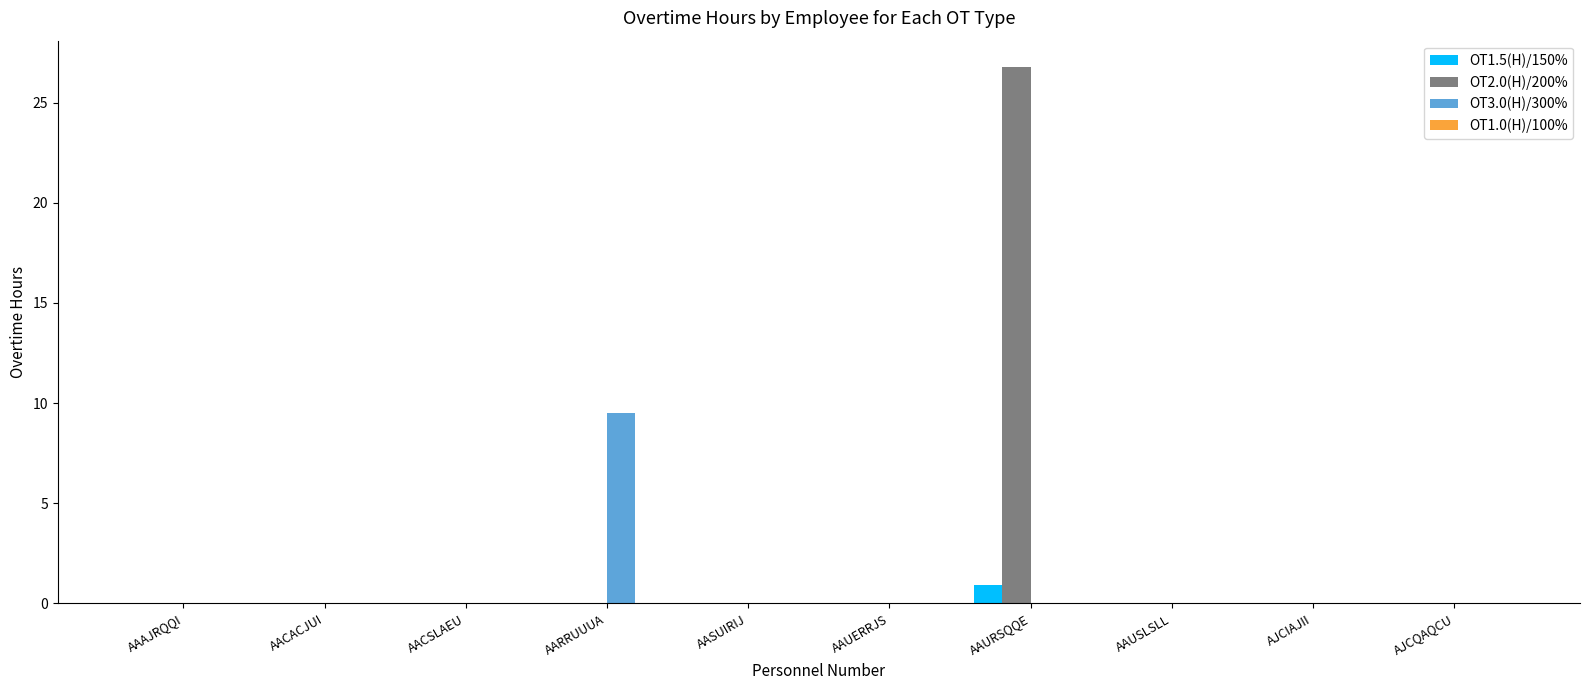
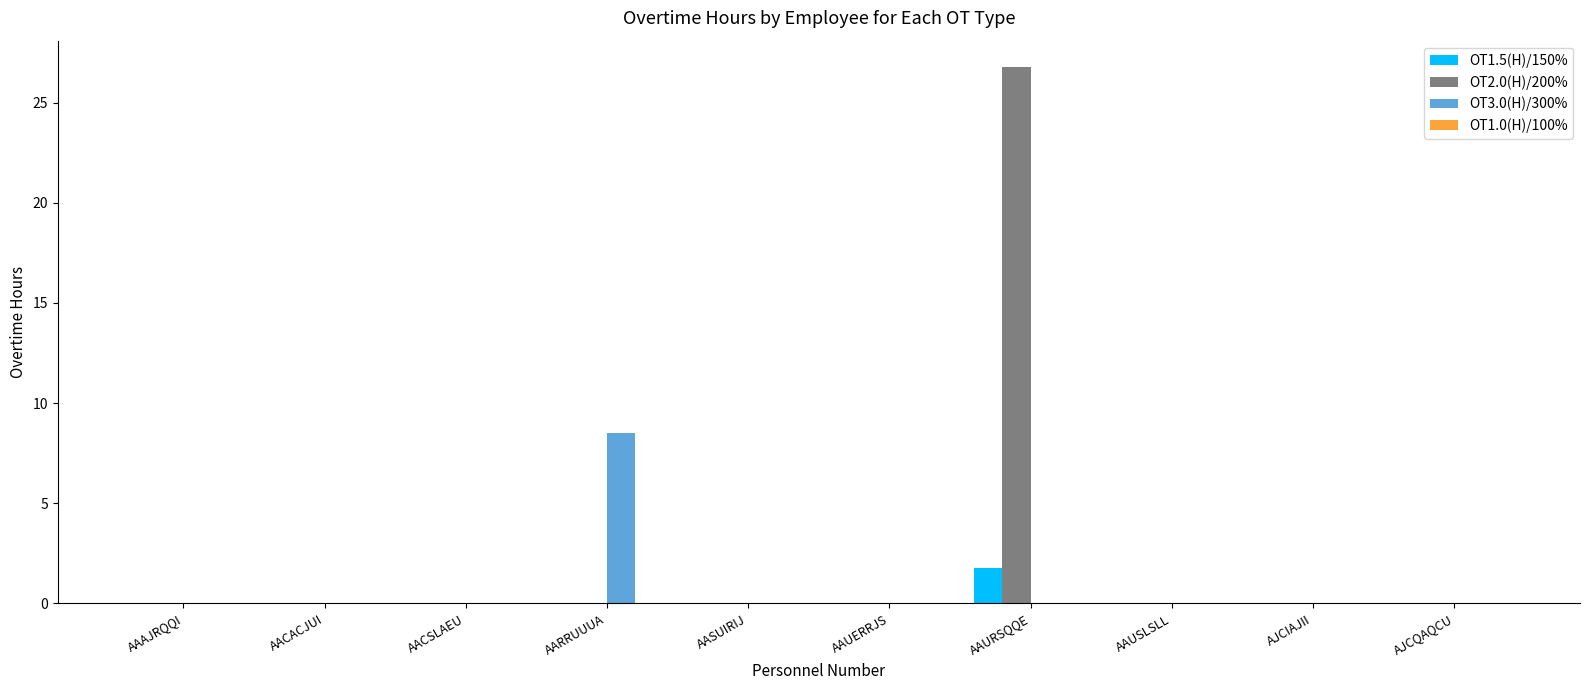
  {
    "OT1.5(H)/150%": {
      "AAAJRQQI": 0.0,
      "AACACJUI": 0.0,
      "AACSLAEU": 0.0,
      "AARRUUUA": 0.0,
      "AASUIRIJ": 0.0,
      "AAUERRJS": 0.0,
-     "AAURSQQE": 0.9,
+     "AAURSQQE": 1.8,
      "AAUSLSLL": 0.0,
      "AJCIAJII": 0.0,
      "AJCQAQCU": 0.0
    },
    "OT2.0(H)/200%": {
      "AAAJRQQI": 0.0,
      "AACACJUI": 0.0,
      "AACSLAEU": 0.0,
      "AARRUUUA": 0.0,
      "AASUIRIJ": 0.0,
      "AAUERRJS": 0.0,
      "AAURSQQE": 26.8,
      "AAUSLSLL": 0.0,
      "AJCIAJII": 0.0,
      "AJCQAQCU": 0.0
    },
    "OT3.0(H)/300%": {
      "AAAJRQQI": 0.0,
      "AACACJUI": 0.0,
      "AACSLAEU": 0.0,
-     "AARRUUUA": 9.5,
+     "AARRUUUA": 8.5,
      "AASUIRIJ": 0.0,
      "AAUERRJS": 0.0,
      "AAURSQQE": 0.0,
      "AAUSLSLL": 0.0,
      "AJCIAJII": 0.0,
      "AJCQAQCU": 0.0
    },
    "OT1.0(H)/100%": {
      "AAAJRQQI": 0.0,
      "AACACJUI": 0.0,
      "AACSLAEU": 0.0,
      "AARRUUUA": 0.0,
      "AASUIRIJ": 0.0,
      "AAUERRJS": 0.0,
      "AAURSQQE": 0.0,
      "AAUSLSLL": 0.0,
      "AJCIAJII": 0.0,
      "AJCQAQCU": 0.0
    }
  }
